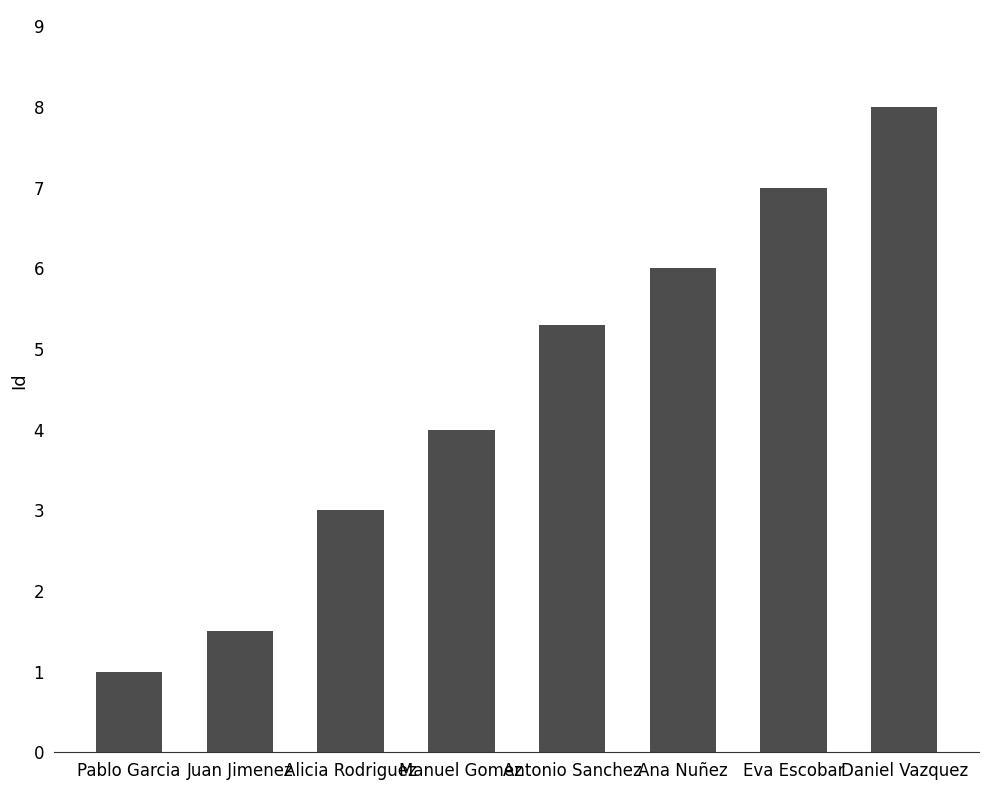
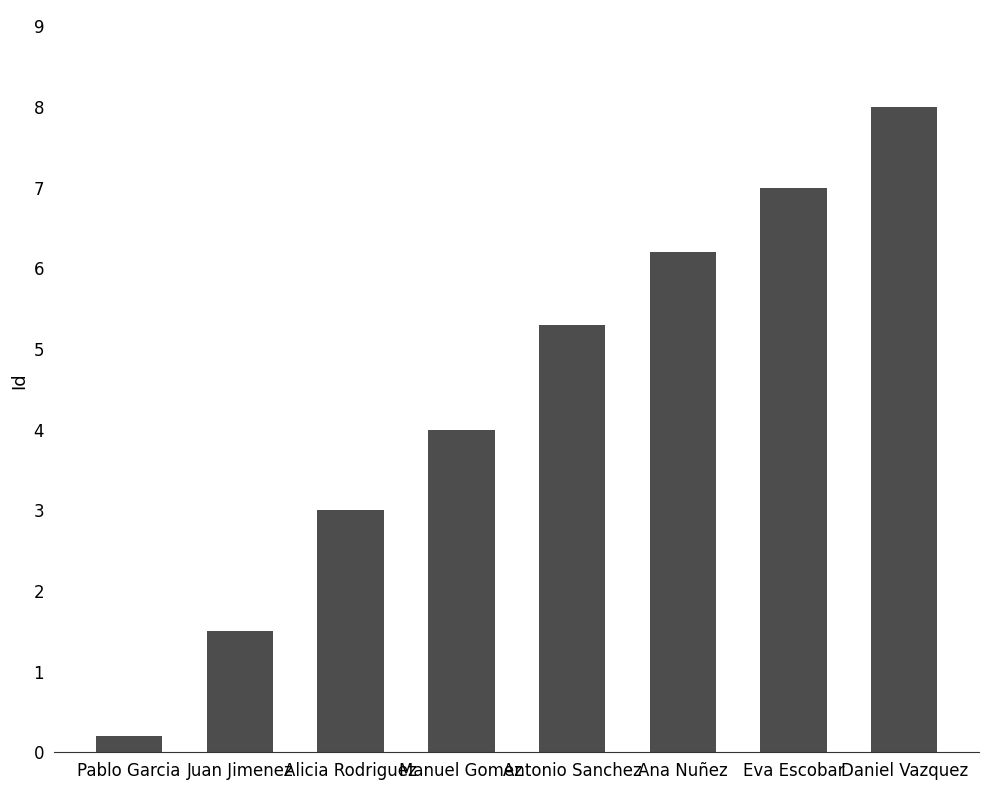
  {
-   "Pablo Garcia": 1.0,
+   "Pablo Garcia": 0.2,
    "Juan Jimenez": 1.5,
    "Alicia Rodriguez": 3.0,
    "Antonio Sanchez": 5.3,
-   "Ana Nuñez": 6.0,
+   "Ana Nuñez": 6.2,
    "Eva Escobar": 7.0,
    "Daniel Vazquez": 8.0
  }
